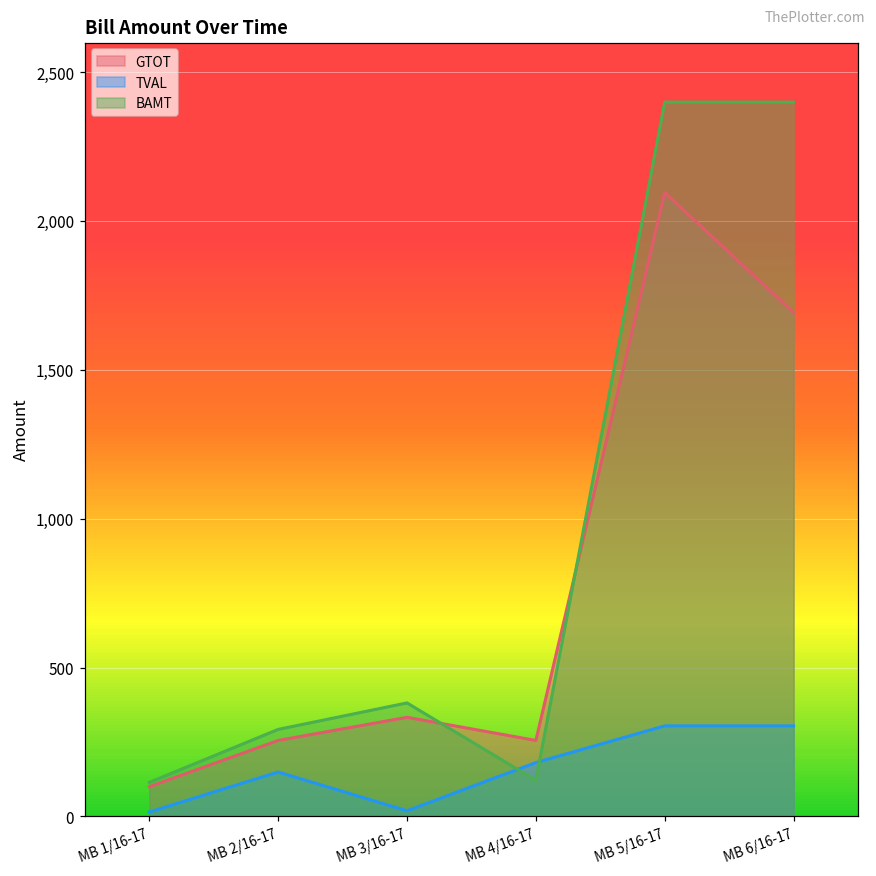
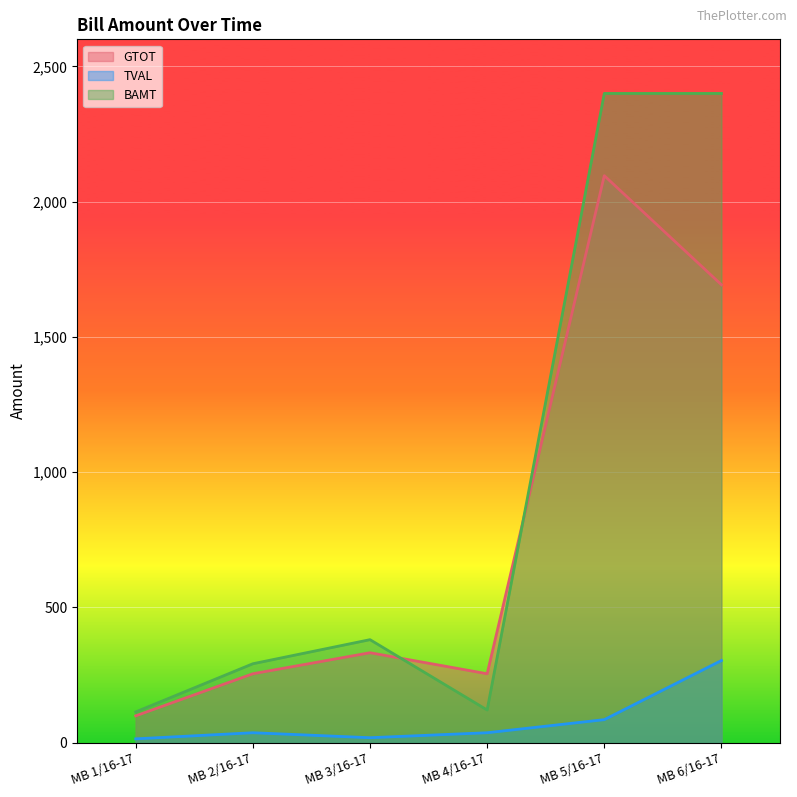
  {
    "GTOT": {
      "MB 1/16-17": "100",
      "MB 2/16-17": "260",
      "MB 3/16-17": "330",
      "MB 4/16-17": "260",
      "MB 5/16-17": "2,100",
      "MB 6/16-17": "1,690"
    },
    "TVAL": {
      "MB 1/16-17": "10",
-     "MB 2/16-17": "150",
+     "MB 2/16-17": "40",
      "MB 3/16-17": "20",
-     "MB 4/16-17": "180",
-     "MB 5/16-17": "300",
+     "MB 4/16-17": "40",
+     "MB 5/16-17": "90",
      "MB 6/16-17": "300"
    },
    "BAMT": {
      "MB 1/16-17": "110",
      "MB 2/16-17": "290",
      "MB 3/16-17": "380",
      "MB 4/16-17": "120",
      "MB 5/16-17": "2,400",
      "MB 6/16-17": "2,400"
    }
  }
